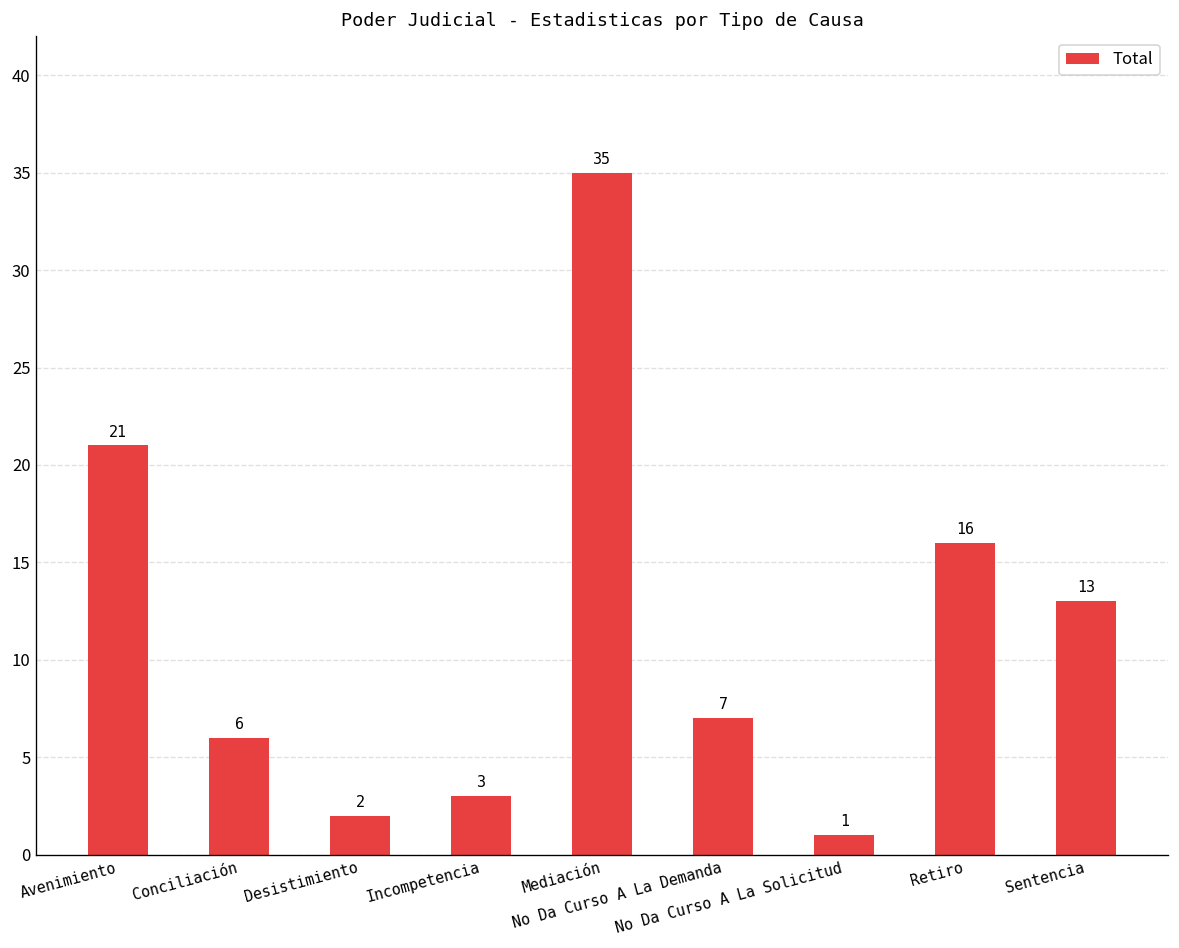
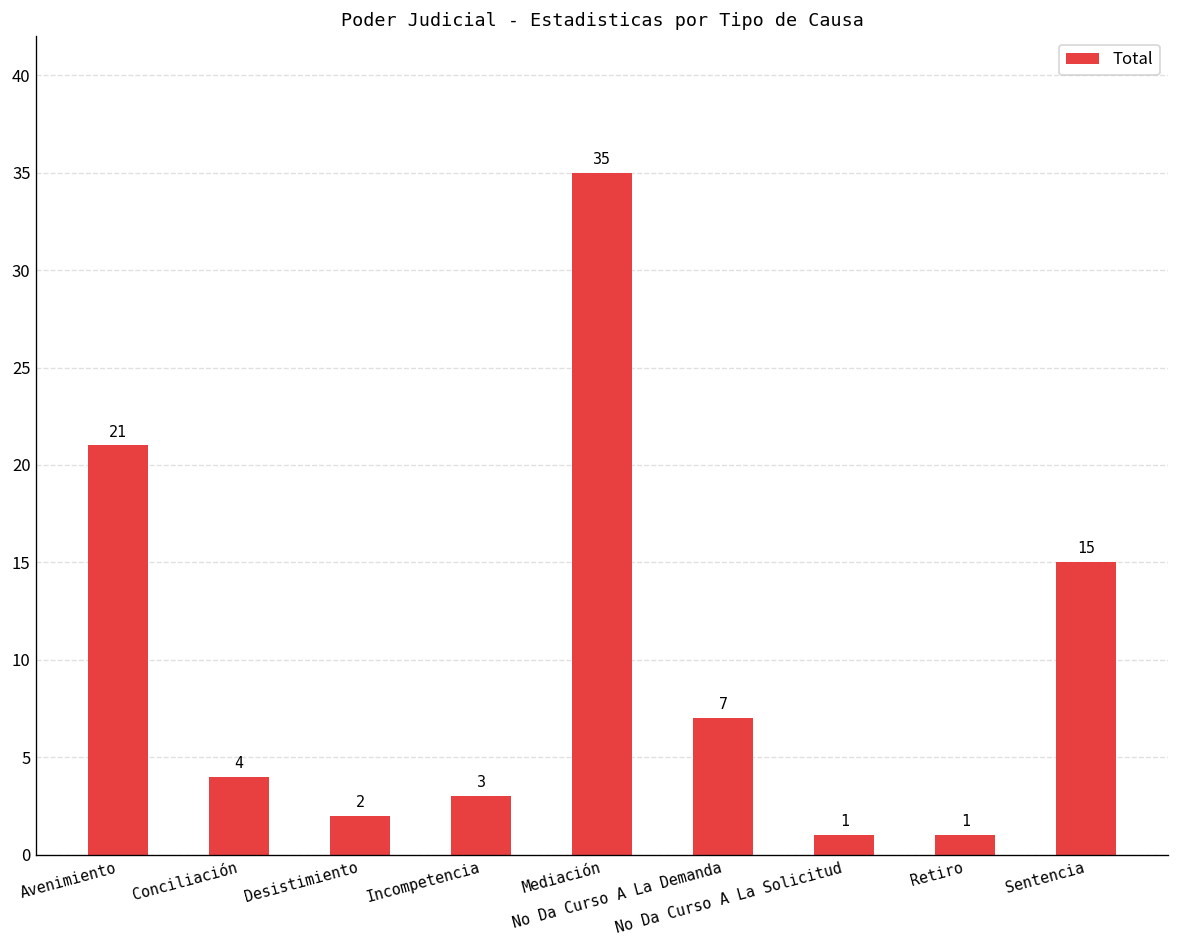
  {
    "Avenimiento": 21,
-   "Conciliación": 6,
+   "Conciliación": 4,
    "Desistimiento": 2,
    "Incompetencia": 3,
    "Mediación": 35,
    "No Da Curso A La Demanda": 7,
    "No Da Curso A La Solicitud": 1,
-   "Retiro": 16,
-   "Sentencia": 13
+   "Retiro": 1,
+   "Sentencia": 15
  }
